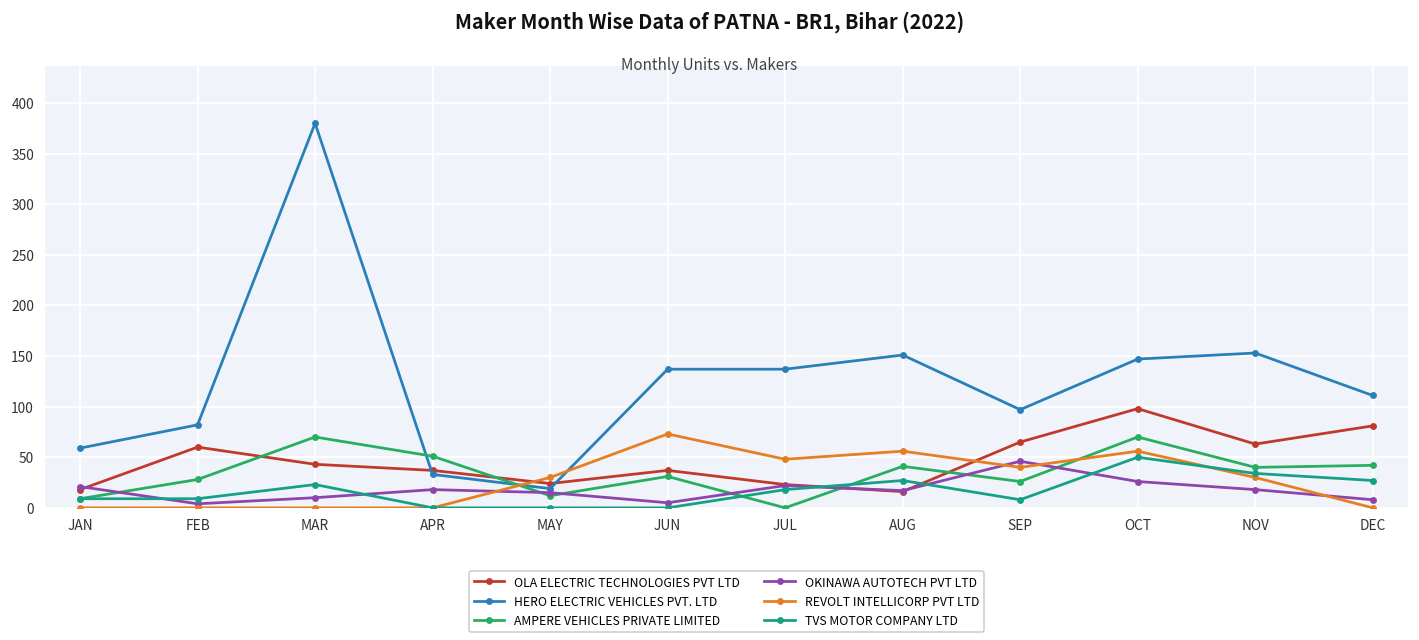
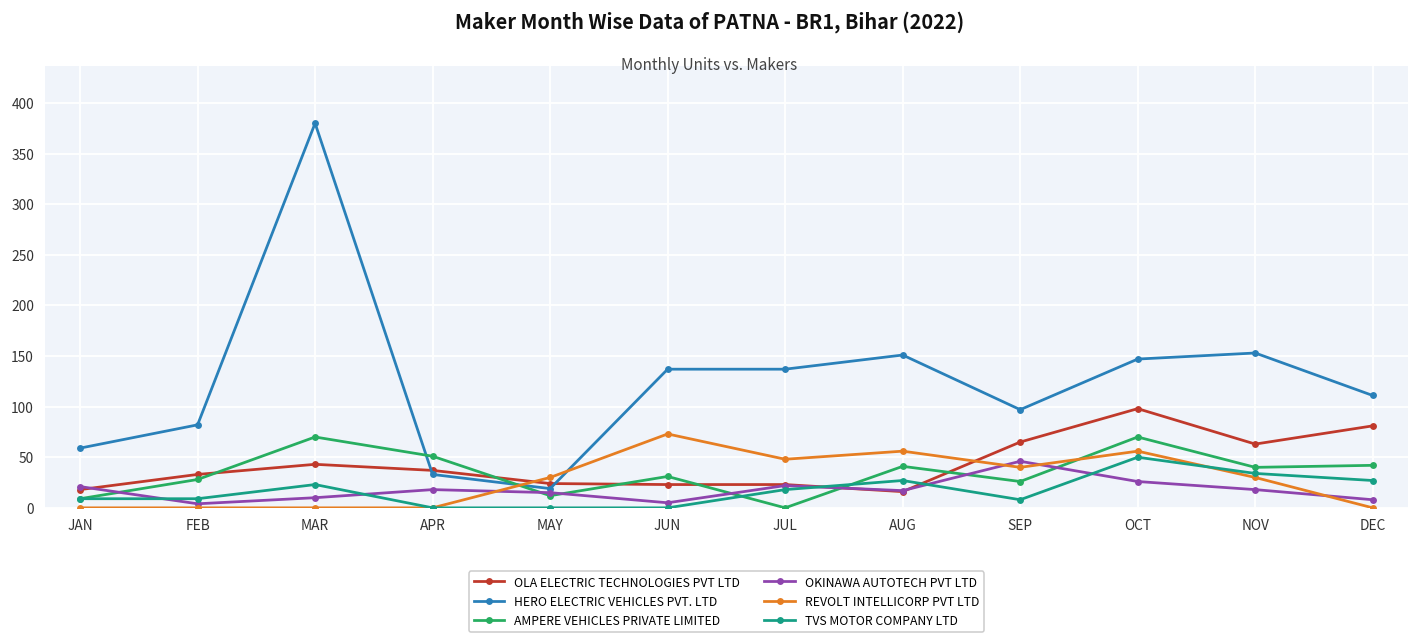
  {
    "OLA ELECTRIC TECHNOLOGIES PVT LTD": {
      "JAN": 20,
-     "FEB": 60,
+     "FEB": 30,
      "MAR": 40,
      "APR": 40,
      "MAY": 20,
-     "JUN": 40,
+     "JUN": 20,
      "SEP": 70,
      "OCT": 100,
      "NOV": 60,
      "DEC": 80
    },
    "HERO ELECTRIC VEHICLES PVT. LTD": {
      "JAN": 60,
      "FEB": 80,
      "MAR": 380,
      "APR": 30,
      "MAY": 20,
      "JUN": 140,
      "JUL": 140,
      "AUG": 150,
      "SEP": 100,
      "OCT": 150,
      "NOV": 150,
      "DEC": 110
    },
    "OKINAWA AUTOTECH PVT LTD": {
      "JAN": 20,
      "FEB": 0,
      "MAR": 10,
      "APR": 20,
      "MAY": 20,
      "JUN": 10,
      "SEP": 50,
      "OCT": 30,
      "NOV": 20,
      "DEC": 10
    },
    "REVOLT INTELLICORP PVT LTD": {
      "JAN": 0,
      "FEB": 0,
      "MAR": 0,
      "MAY": 30,
      "JUN": 70,
      "JUL": 50,
      "AUG": 60,
      "SEP": 40,
      "OCT": 60,
      "NOV": 30,
      "DEC": 0
    }
  }
